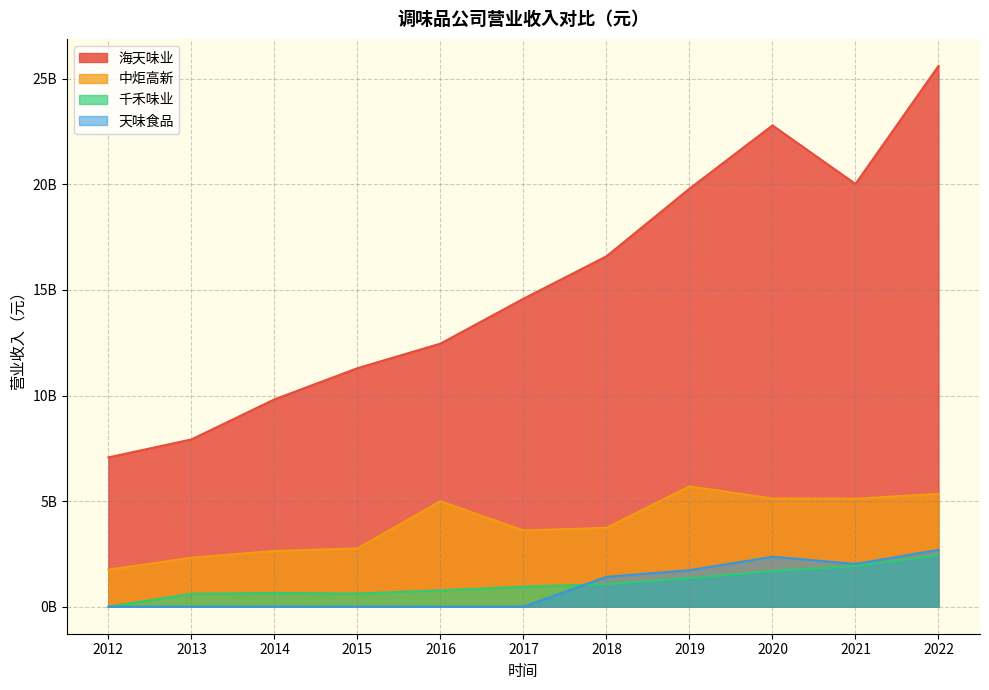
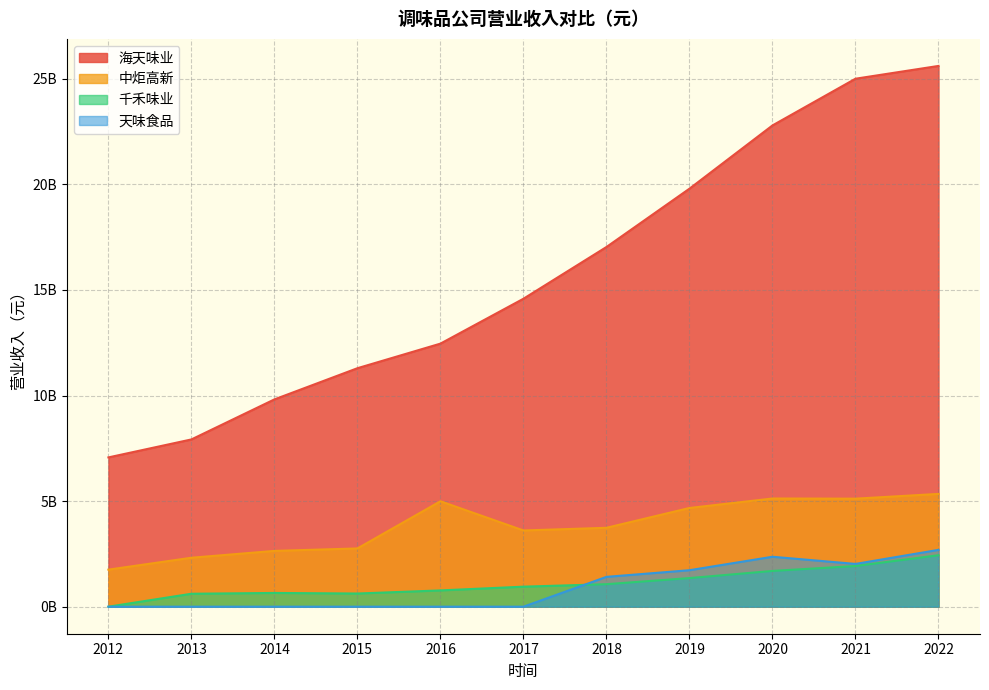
  {
    "海天味业": {
      "2012": 7100000000,
      "2013": 7900000000,
      "2014": 9800000000,
      "2015": 11300000000,
      "2016": 12500000000,
      "2017": 14600000000,
-     "2018": 16600000000,
+     "2018": 17000000000,
      "2019": 19800000000,
      "2020": 22800000000,
-     "2021": 20000000000,
+     "2021": 25000000000,
      "2022": 25600000000
    },
    "中炬高新": {
      "2012": 1800000000,
      "2013": 2300000000,
      "2014": 2600000000,
      "2015": 2800000000,
      "2016": 5000000000,
      "2017": 3600000000,
      "2018": 3700000000,
-     "2019": 5700000000,
+     "2019": 4700000000,
      "2020": 5100000000,
      "2021": 5100000000,
      "2022": 5300000000
    },
    "千禾味业": {
      "2013": 600000000,
      "2014": 700000000,
      "2015": 600000000,
      "2016": 800000000,
      "2017": 900000000,
      "2018": 1100000000,
      "2019": 1400000000,
      "2020": 1700000000,
      "2022": 2400000000
    },
    "天味食品": {
      "2013": 0,
      "2014": 0,
      "2015": 0,
      "2016": 0,
      "2017": 0,
      "2018": 1400000000,
      "2019": 1700000000,
      "2020": 2400000000,
      "2022": 2700000000
    }
  }
